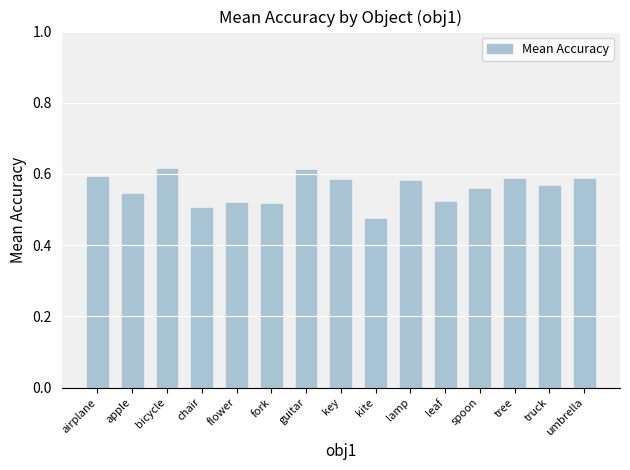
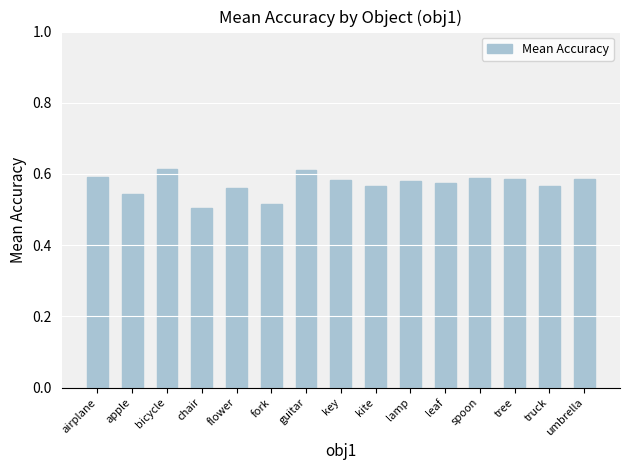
  {
    "airplane": 0.59,
    "apple": 0.54,
    "bicycle": 0.61,
    "chair": 0.50,
-   "flower": 0.52,
+   "flower": 0.56,
    "fork": 0.52,
    "guitar": 0.61,
    "key": 0.58,
-   "kite": 0.47,
+   "kite": 0.57,
    "lamp": 0.58,
-   "leaf": 0.52,
-   "spoon": 0.56,
+   "leaf": 0.58,
+   "spoon": 0.59,
    "tree": 0.59,
    "truck": 0.57,
    "umbrella": 0.59
  }
